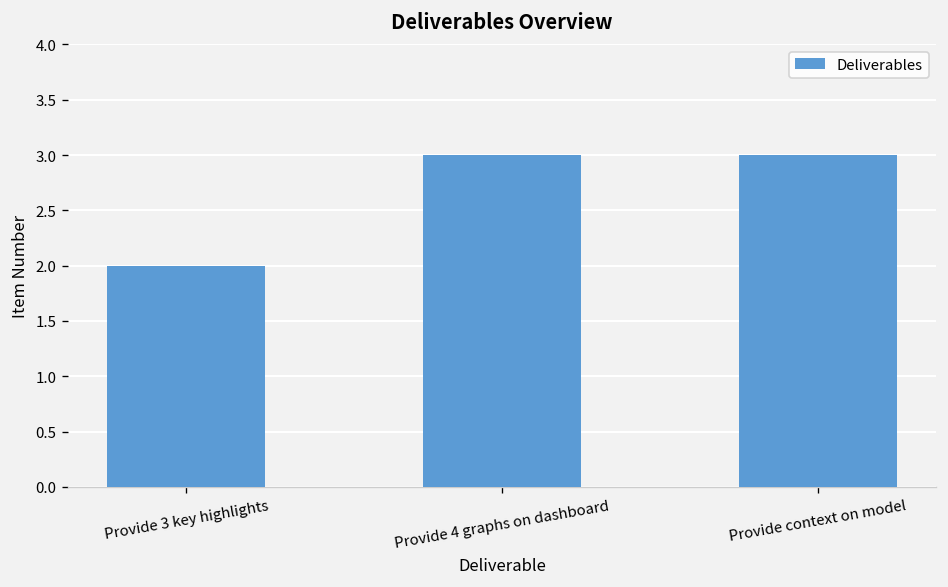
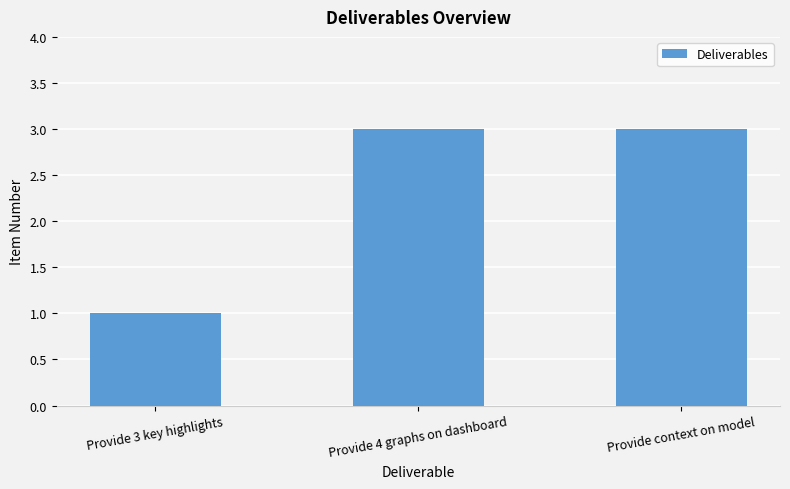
  {
-   "Provide 3 key highlights": 2,
+   "Provide 3 key highlights": 1,
    "Provide 4 graphs on dashboard": 3,
    "Provide context on model": 3
  }
